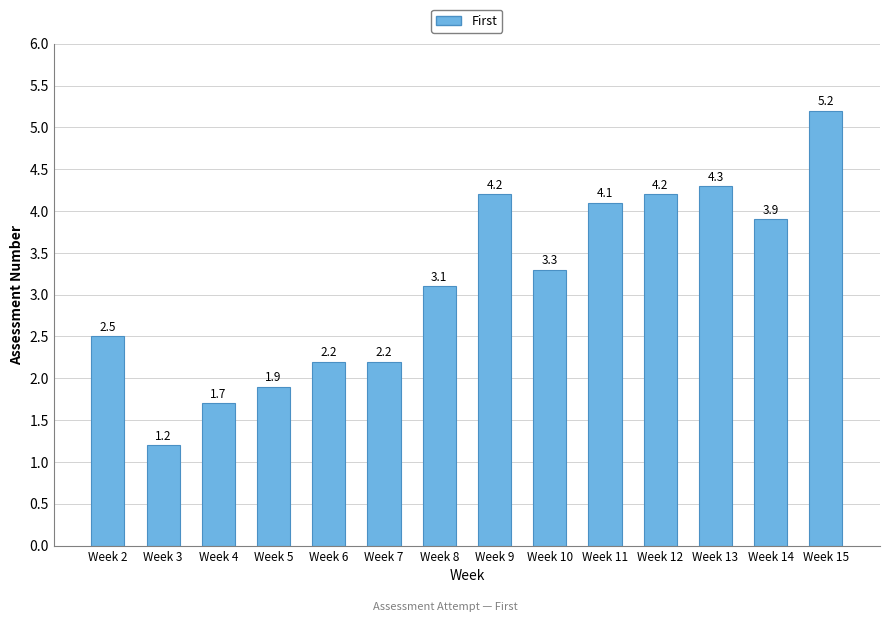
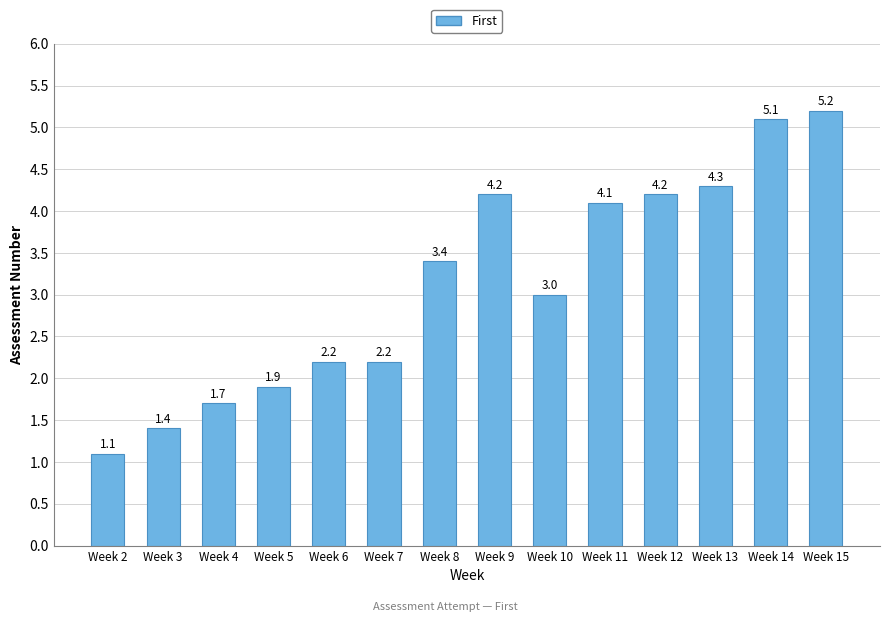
  {
-   "Week 2": 2.5,
-   "Week 3": 1.2,
+   "Week 2": 1.1,
+   "Week 3": 1.4,
    "Week 4": 1.7,
    "Week 5": 1.9,
    "Week 6": 2.2,
    "Week 7": 2.2,
-   "Week 8": 3.1,
+   "Week 8": 3.4,
    "Week 9": 4.2,
-   "Week 10": 3.3,
+   "Week 10": 3.0,
    "Week 11": 4.1,
    "Week 12": 4.2,
    "Week 13": 4.3,
-   "Week 14": 3.9,
+   "Week 14": 5.1,
    "Week 15": 5.2
  }
